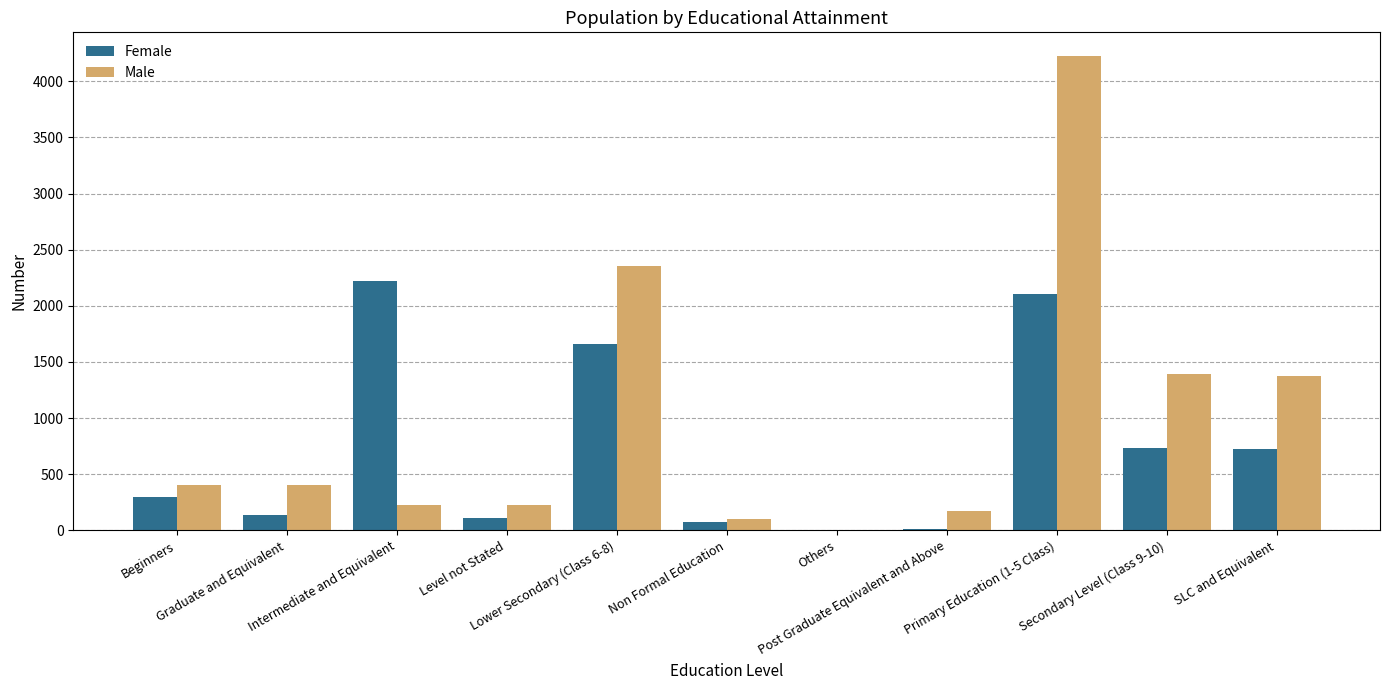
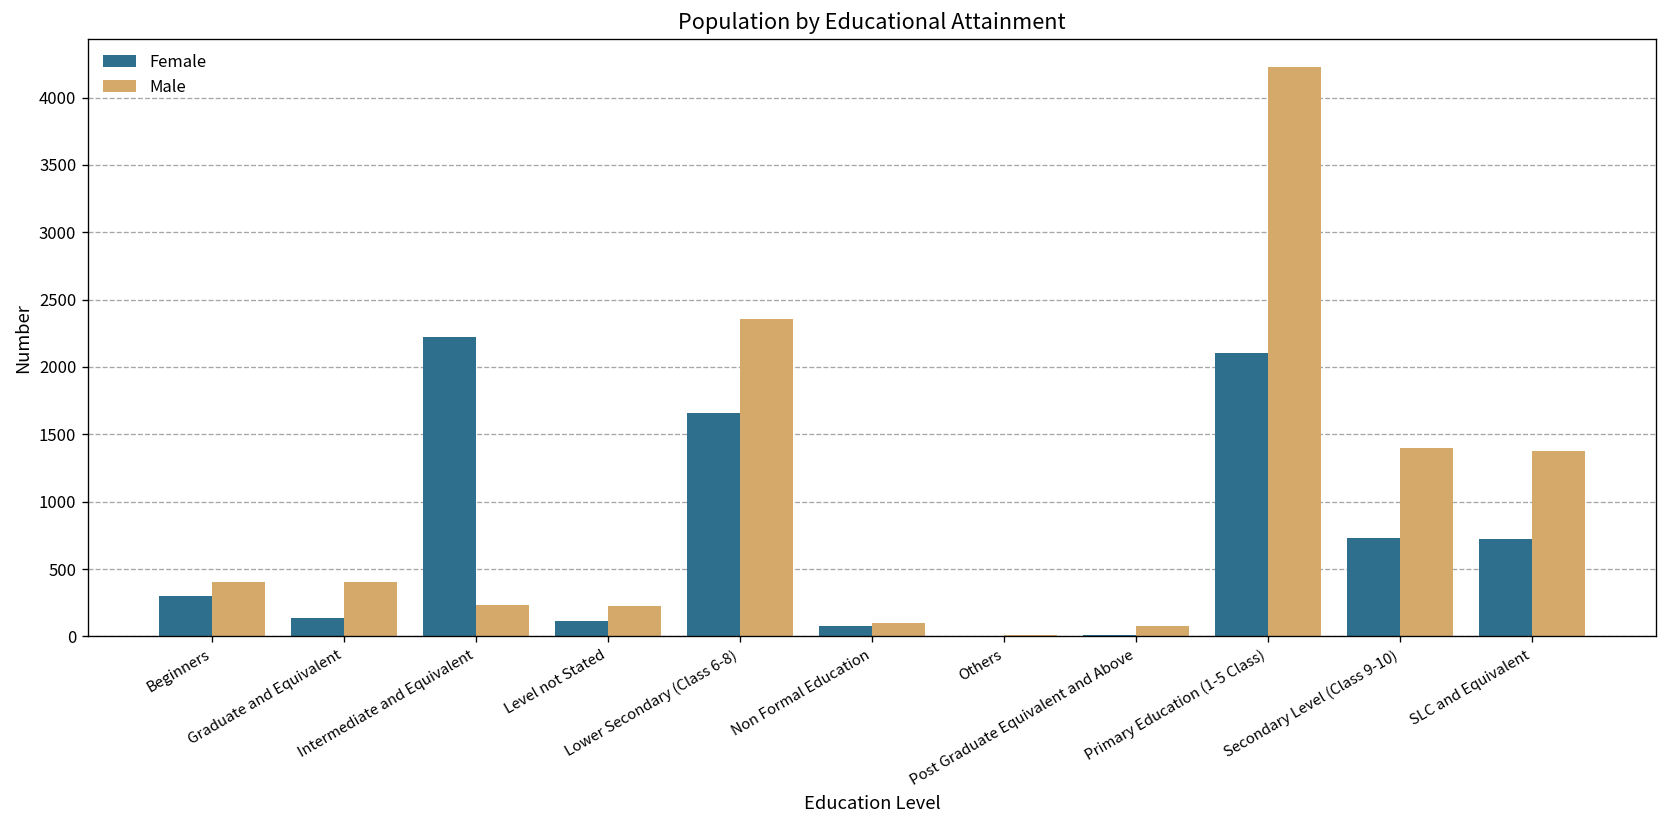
  {
    "Female": {
      "Beginners": 300,
      "Graduate and Equivalent": 140,
      "Intermediate and Equivalent": 2230,
      "Level not Stated": 110,
      "Lower Secondary (Class 6-8)": 1660,
      "Non Formal Education": 80,
      "Primary Education (1-5 Class)": 2110,
      "Secondary Level (Class 9-10)": 730,
      "SLC and Equivalent": 730
    },
    "Male": {
      "Beginners": 400,
      "Graduate and Equivalent": 410,
      "Intermediate and Equivalent": 230,
      "Level not Stated": 230,
      "Lower Secondary (Class 6-8)": 2360,
      "Non Formal Education": 100,
-     "Post Graduate Equivalent and Above": 170,
+     "Post Graduate Equivalent and Above": 80,
      "Primary Education (1-5 Class)": 4230,
      "Secondary Level (Class 9-10)": 1400,
      "SLC and Equivalent": 1380
    }
  }
